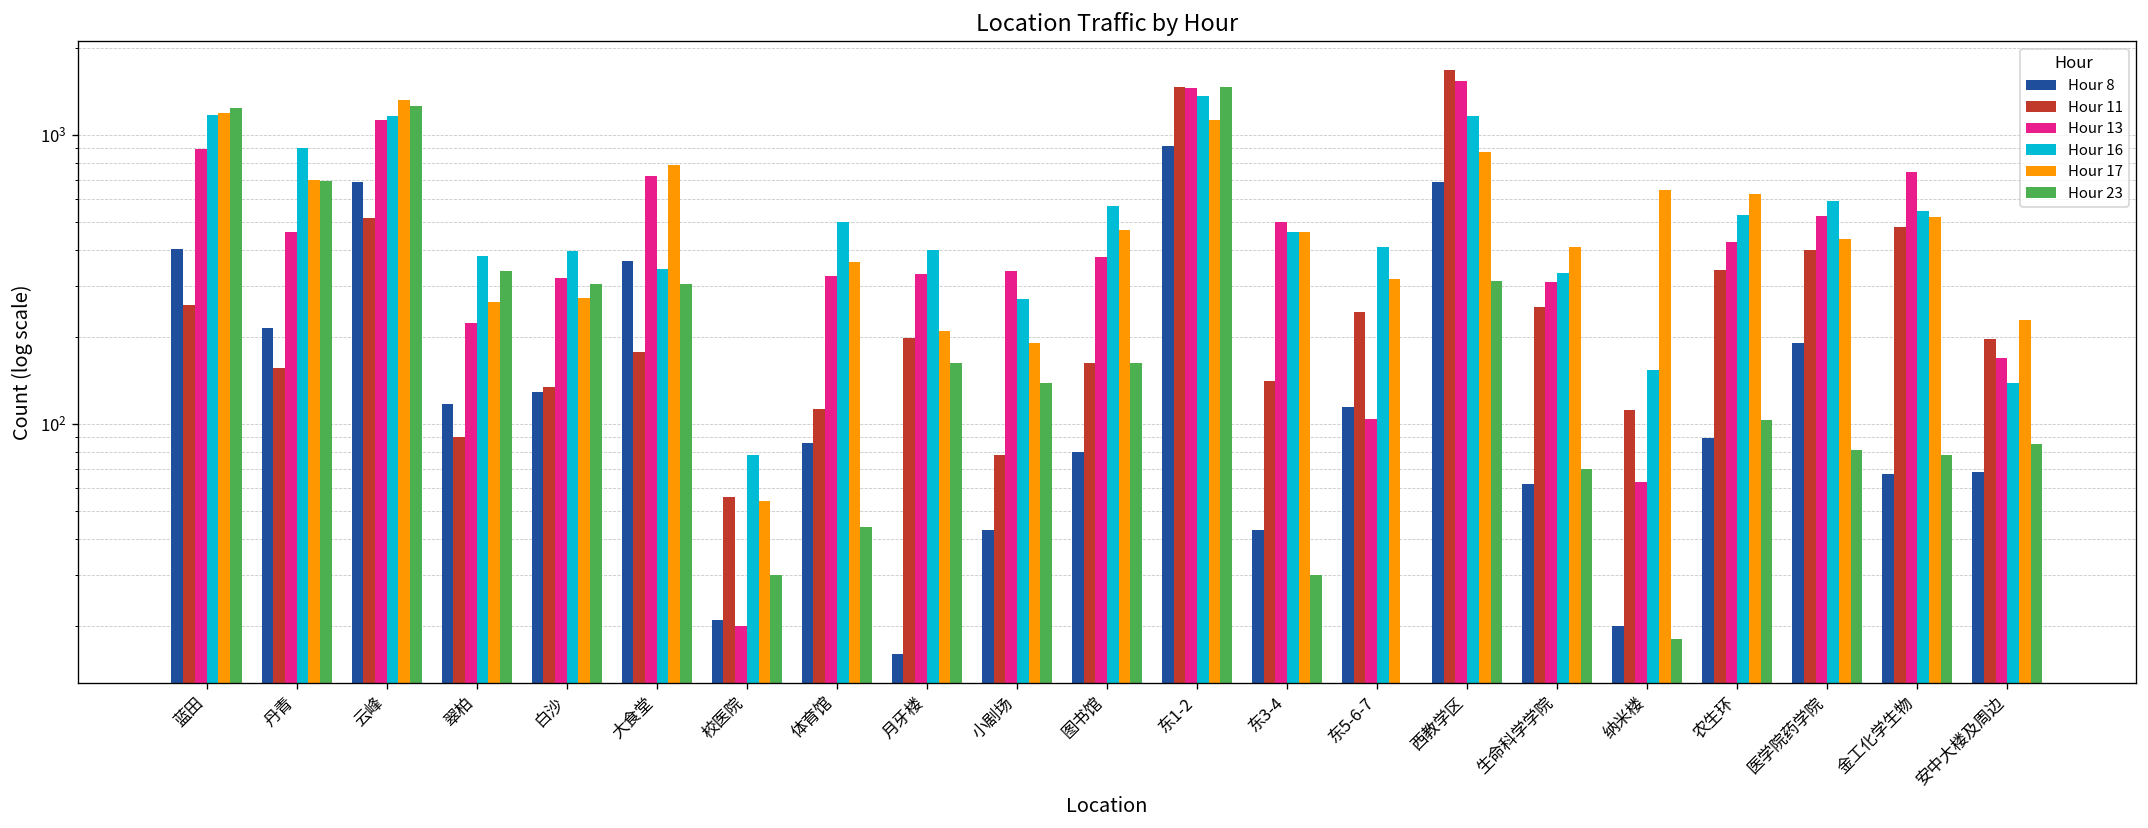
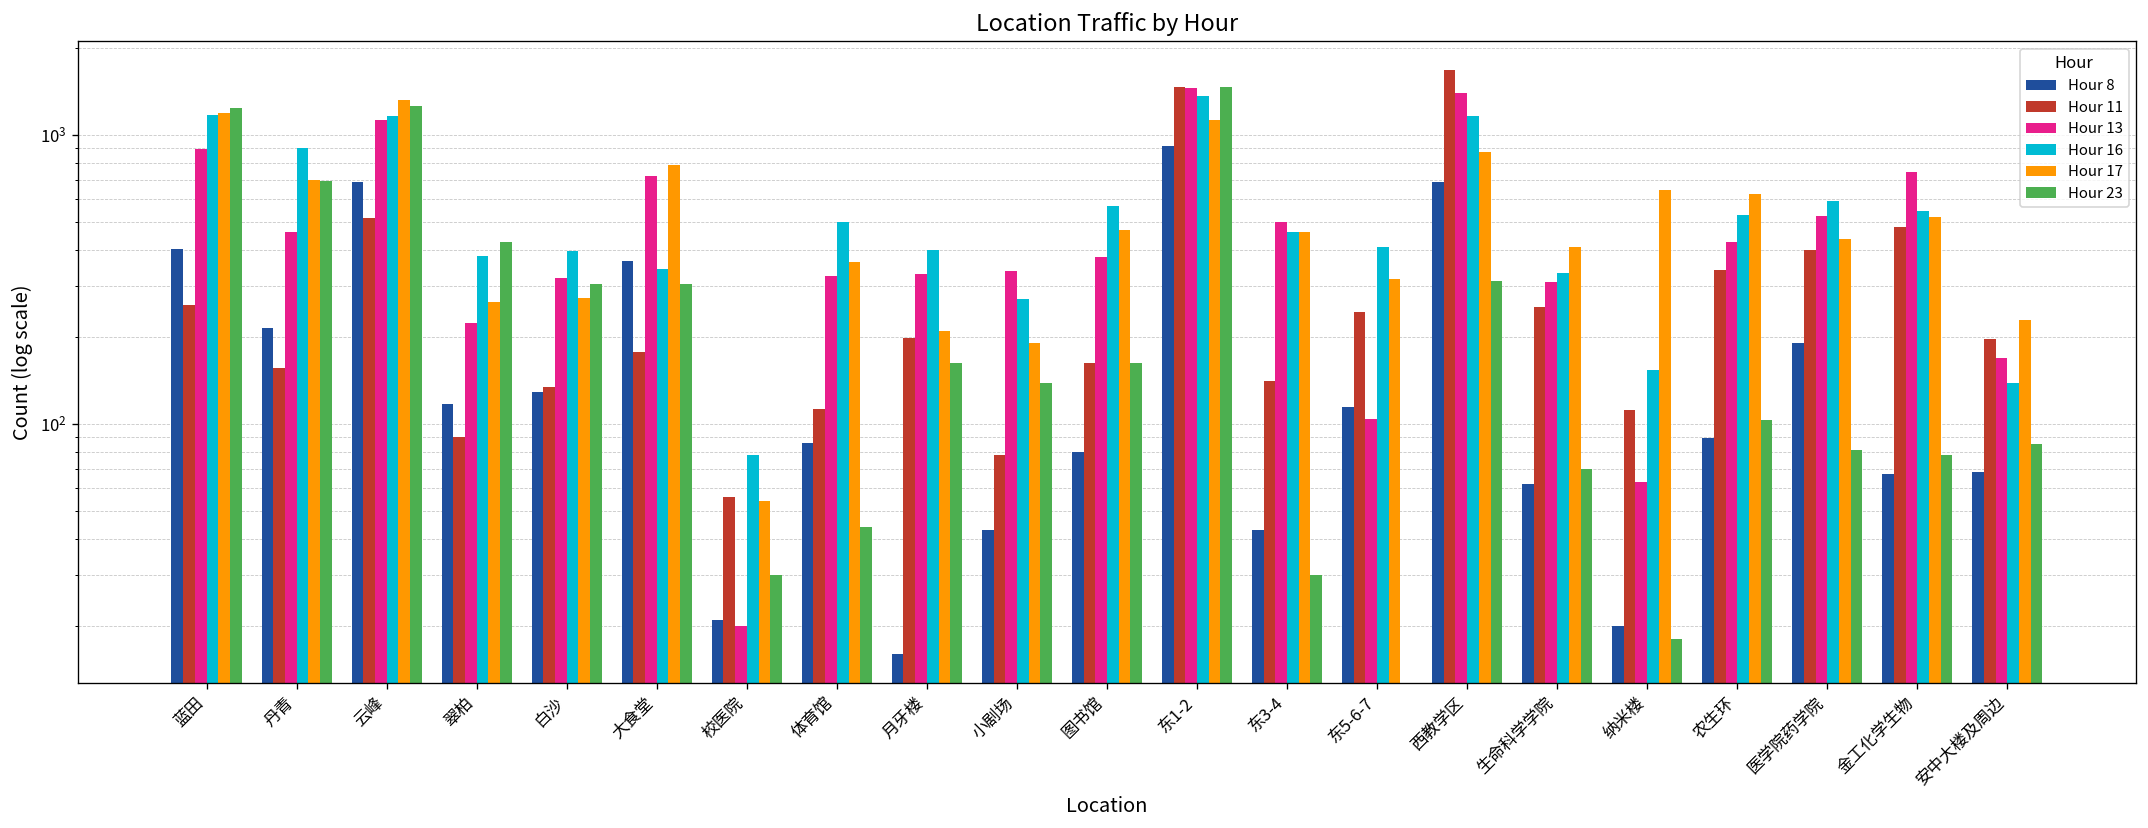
  {
    "Hour 8": {
      "蓝田": 400,
      "丹青": 210,
      "云峰": 690,
      "翠柏": 120,
      "白沙": 130,
      "大食堂": 370,
      "校医院": 21,
      "体育馆": 86,
      "月牙楼": 16,
      "小剧场": 43,
      "图书馆": 80,
      "东1-2": 910,
      "东3-4": 43,
      "东5-6-7": 110,
      "西教学区": 690,
      "生命科学学院": 62,
      "纳米楼": 20,
      "农生环": 89,
      "医学院药学院": 190,
      "金工化学生物": 67,
      "安中大楼及周边": 68
    },
    "Hour 11": {
      "蓝田": 260,
      "丹青": 160,
      "云峰": 520,
      "翠柏": 90,
      "白沙": 130,
      "大食堂": 180,
      "校医院": 56,
      "体育馆": 110,
      "月牙楼": 200,
      "小剧场": 78,
      "图书馆": 160,
      "东1-2": 1500,
      "东3-4": 140,
      "东5-6-7": 240,
      "西教学区": 1700,
      "生命科学学院": 250,
      "纳米楼": 110,
      "农生环": 340,
      "医学院药学院": 400,
      "金工化学生物": 480,
      "安中大楼及周边": 200
    },
    "Hour 13": {
      "蓝田": 900,
      "丹青": 460,
      "云峰": 1100,
      "翠柏": 220,
      "白沙": 320,
      "大食堂": 720,
      "校医院": 20,
      "体育馆": 320,
      "月牙楼": 330,
      "小剧场": 340,
      "图书馆": 380,
      "东1-2": 1500,
      "东3-4": 500,
      "东5-6-7": 104,
-     "西教学区": 1500,
+     "西教学区": 1400,
      "生命科学学院": 310,
      "纳米楼": 63,
      "农生环": 430,
      "医学院药学院": 520,
      "金工化学生物": 750,
      "安中大楼及周边": 170
    },
    "Hour 16": {
      "蓝田": 1200,
      "丹青": 900,
      "云峰": 1200,
      "翠柏": 380,
      "白沙": 400,
      "大食堂": 340,
      "校医院": 78,
      "体育馆": 500,
      "月牙楼": 400,
      "小剧场": 270,
      "图书馆": 570,
      "东1-2": 1400,
      "东3-4": 460,
      "东5-6-7": 410,
      "西教学区": 1200,
      "生命科学学院": 330,
      "纳米楼": 150,
      "农生环": 530,
      "医学院药学院": 590,
      "金工化学生物": 550,
      "安中大楼及周边": 140
    },
    "Hour 17": {
      "蓝田": 1200,
      "丹青": 700,
      "云峰": 1300,
      "翠柏": 260,
      "白沙": 270,
      "大食堂": 780,
      "校医院": 54,
      "体育馆": 360,
      "月牙楼": 210,
      "小剧场": 190,
      "图书馆": 470,
      "东1-2": 1100,
      "东3-4": 460,
      "东5-6-7": 320,
      "西教学区": 870,
      "生命科学学院": 410,
      "纳米楼": 650,
      "农生环": 620,
      "医学院药学院": 440,
      "金工化学生物": 520,
      "安中大楼及周边": 230
    },
    "Hour 23": {
      "蓝田": 1200,
      "丹青": 690,
      "云峰": 1300,
-     "翠柏": 340,
+     "翠柏": 430,
      "白沙": 310,
      "大食堂": 300,
      "校医院": 30,
      "体育馆": 44,
      "月牙楼": 160,
      "小剧场": 140,
      "图书馆": 160,
      "东1-2": 1500,
      "东3-4": 30,
      "西教学区": 310,
      "生命科学学院": 70,
      "纳米楼": 18,
      "农生环": 103,
      "医学院药学院": 81,
      "金工化学生物": 78,
      "安中大楼及周边": 85
    }
  }
